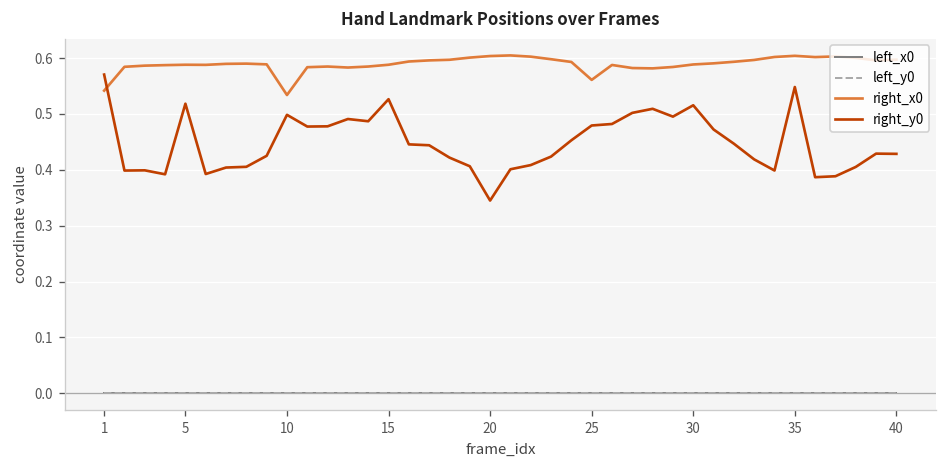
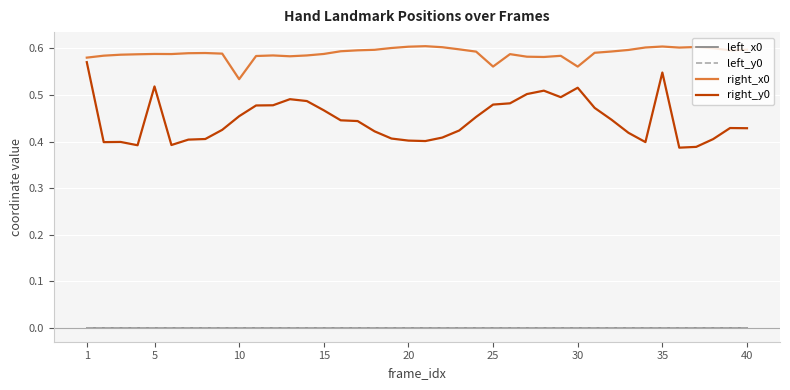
  {
    "left_y0": {
      "1": 0.00,
      "5": 0.00,
      "10": 0.00,
      "15": 0.00,
      "20": 0.00,
      "25": 0.00,
      "30": 0.00,
      "35": 0.00,
      "40": 0.00
    },
    "right_x0": {
-     "1": 0.54,
+     "1": 0.58,
      "5": 0.59,
      "10": 0.53,
      "15": 0.59,
      "20": 0.60,
      "25": 0.56,
-     "30": 0.59,
+     "30": 0.56,
      "35": 0.60
    },
    "right_y0": {
      "1": 0.57,
      "5": 0.52,
-     "10": 0.50,
-     "15": 0.53,
-     "20": 0.35,
+     "10": 0.45,
+     "15": 0.47,
+     "20": 0.40,
      "25": 0.48,
      "30": 0.52,
      "35": 0.55,
      "40": 0.43
    }
  }
